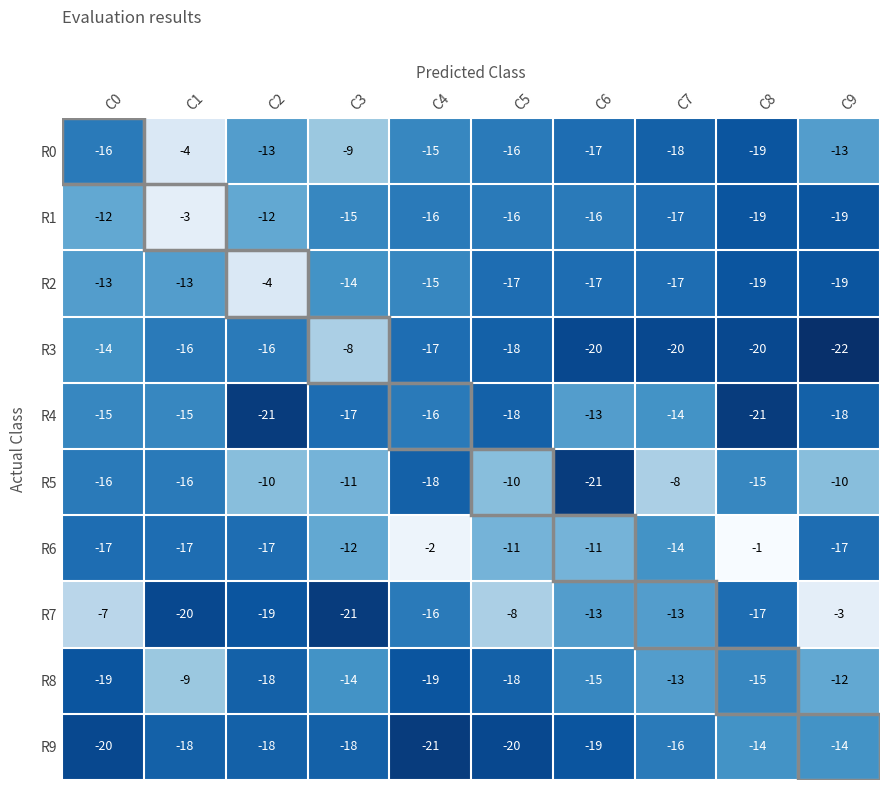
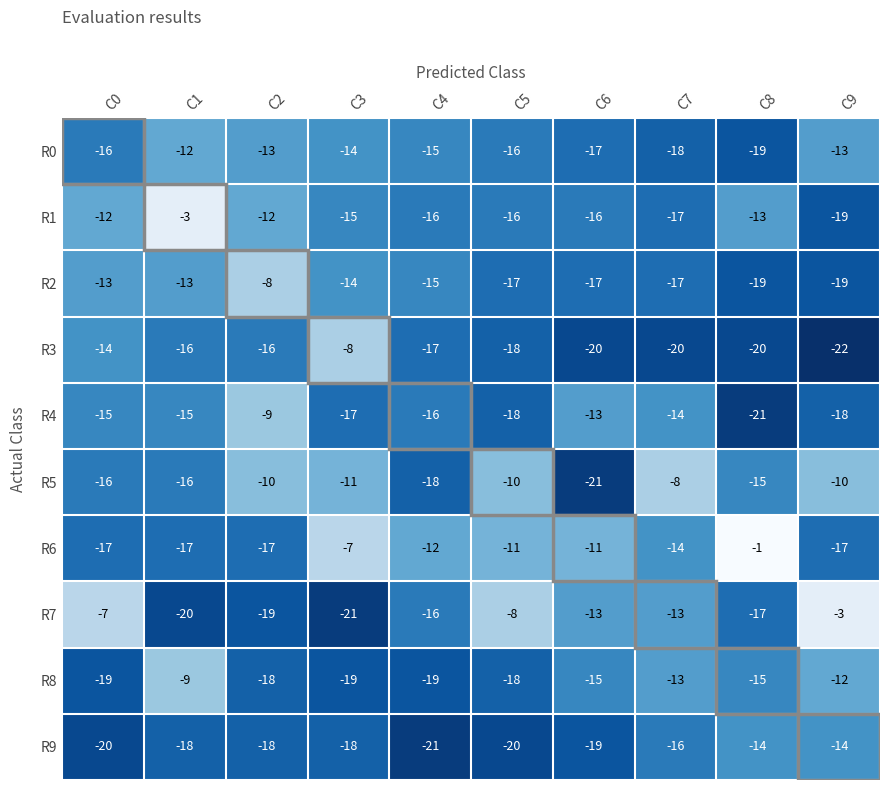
  {
    "R0": {
      "C0": -16,
-     "C1": -4,
+     "C1": -12,
      "C2": -13,
-     "C3": -9,
+     "C3": -14,
      "C4": -15,
      "C5": -16,
      "C6": -17,
      "C7": -18,
      "C8": -19,
      "C9": -13
    },
    "R1": {
      "C0": -12,
      "C1": -3,
      "C2": -12,
      "C3": -15,
      "C4": -16,
      "C5": -16,
      "C6": -16,
      "C7": -17,
-     "C8": -19,
+     "C8": -13,
      "C9": -19
    },
    "R2": {
      "C0": -13,
      "C1": -13,
-     "C2": -4,
+     "C2": -8,
      "C3": -14,
      "C4": -15,
      "C5": -17,
      "C6": -17,
      "C7": -17,
      "C8": -19,
      "C9": -19
    },
    "R3": {
      "C0": -14,
      "C1": -16,
      "C2": -16,
      "C3": -8,
      "C4": -17,
      "C5": -18,
      "C6": -20,
      "C7": -20,
      "C8": -20,
      "C9": -22
    },
    "R4": {
      "C0": -15,
      "C1": -15,
-     "C2": -21,
+     "C2": -9,
      "C3": -17,
      "C4": -16,
      "C5": -18,
      "C6": -13,
      "C7": -14,
      "C8": -21,
      "C9": -18
    },
    "R5": {
      "C0": -16,
      "C1": -16,
      "C2": -10,
      "C3": -11,
      "C4": -18,
      "C5": -10,
      "C6": -21,
      "C7": -8,
      "C8": -15,
      "C9": -10
    },
    "R6": {
      "C0": -17,
      "C1": -17,
      "C2": -17,
-     "C3": -12,
-     "C4": -2,
+     "C3": -7,
+     "C4": -12,
      "C5": -11,
      "C6": -11,
      "C7": -14,
      "C8": -1,
      "C9": -17
    },
    "R7": {
      "C0": -7,
      "C1": -20,
      "C2": -19,
      "C3": -21,
      "C4": -16,
      "C5": -8,
      "C6": -13,
      "C7": -13,
      "C8": -17,
      "C9": -3
    },
    "R8": {
      "C0": -19,
      "C1": -9,
      "C2": -18,
-     "C3": -14,
+     "C3": -19,
      "C4": -19,
      "C5": -18,
      "C6": -15,
      "C7": -13,
      "C8": -15,
      "C9": -12
    },
    "R9": {
      "C0": -20,
      "C1": -18,
      "C2": -18,
      "C3": -18,
      "C4": -21,
      "C5": -20,
      "C6": -19,
      "C7": -16,
      "C8": -14,
      "C9": -14
    }
  }
